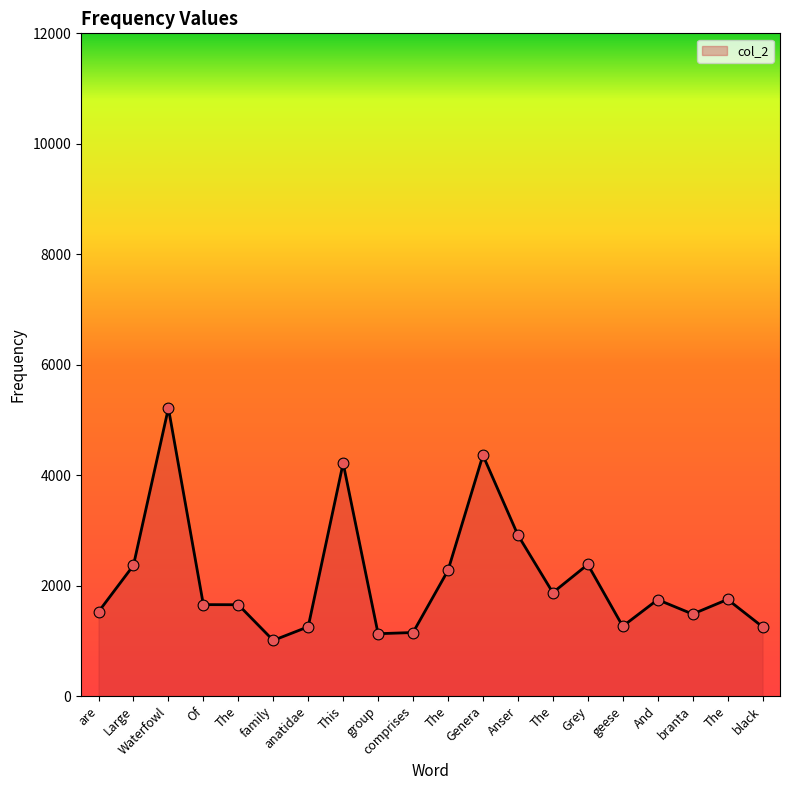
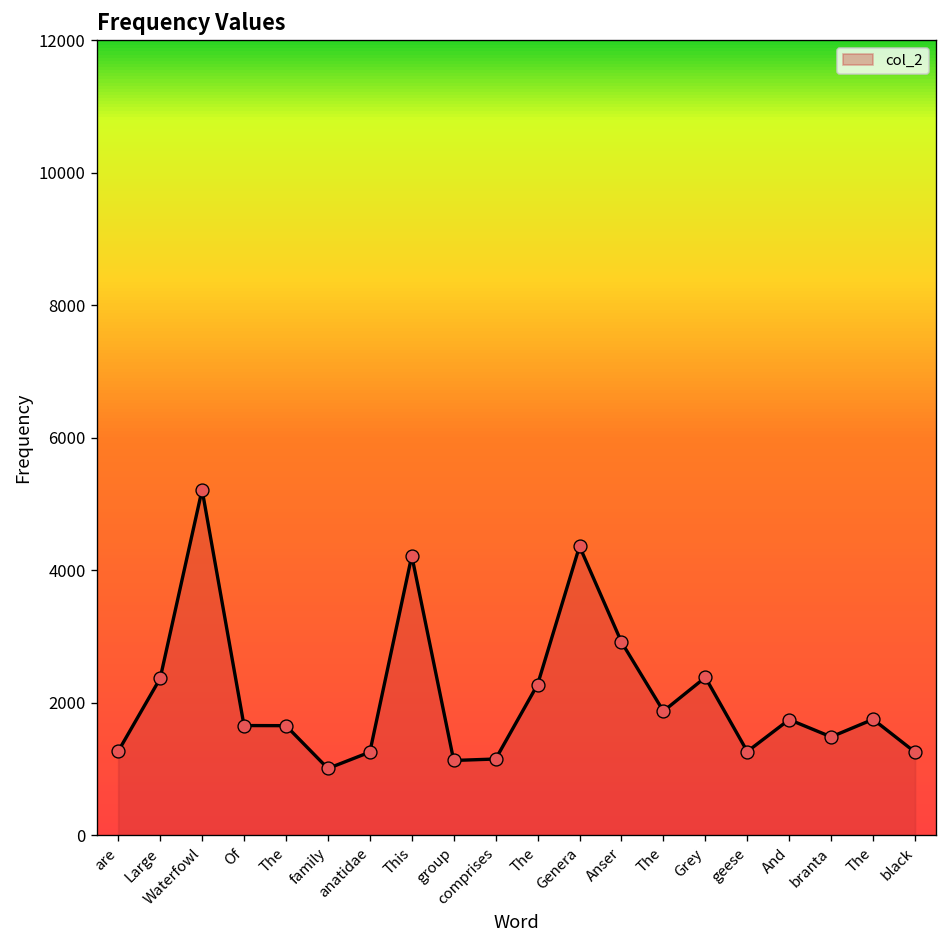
  {
-   "are": 1500,
+   "are": 1300,
    "Large": 2400,
    "Waterfowl": 5200,
    "Of": 1700,
    "family": 1000,
    "anatidae": 1300,
    "This": 4200,
    "group": 1100,
    "comprises": 1200,
    "Genera": 4400,
    "Anser": 2900,
    "Grey": 2400,
    "geese": 1300,
    "And": 1700,
    "branta": 1500,
    "black": 1300
  }
